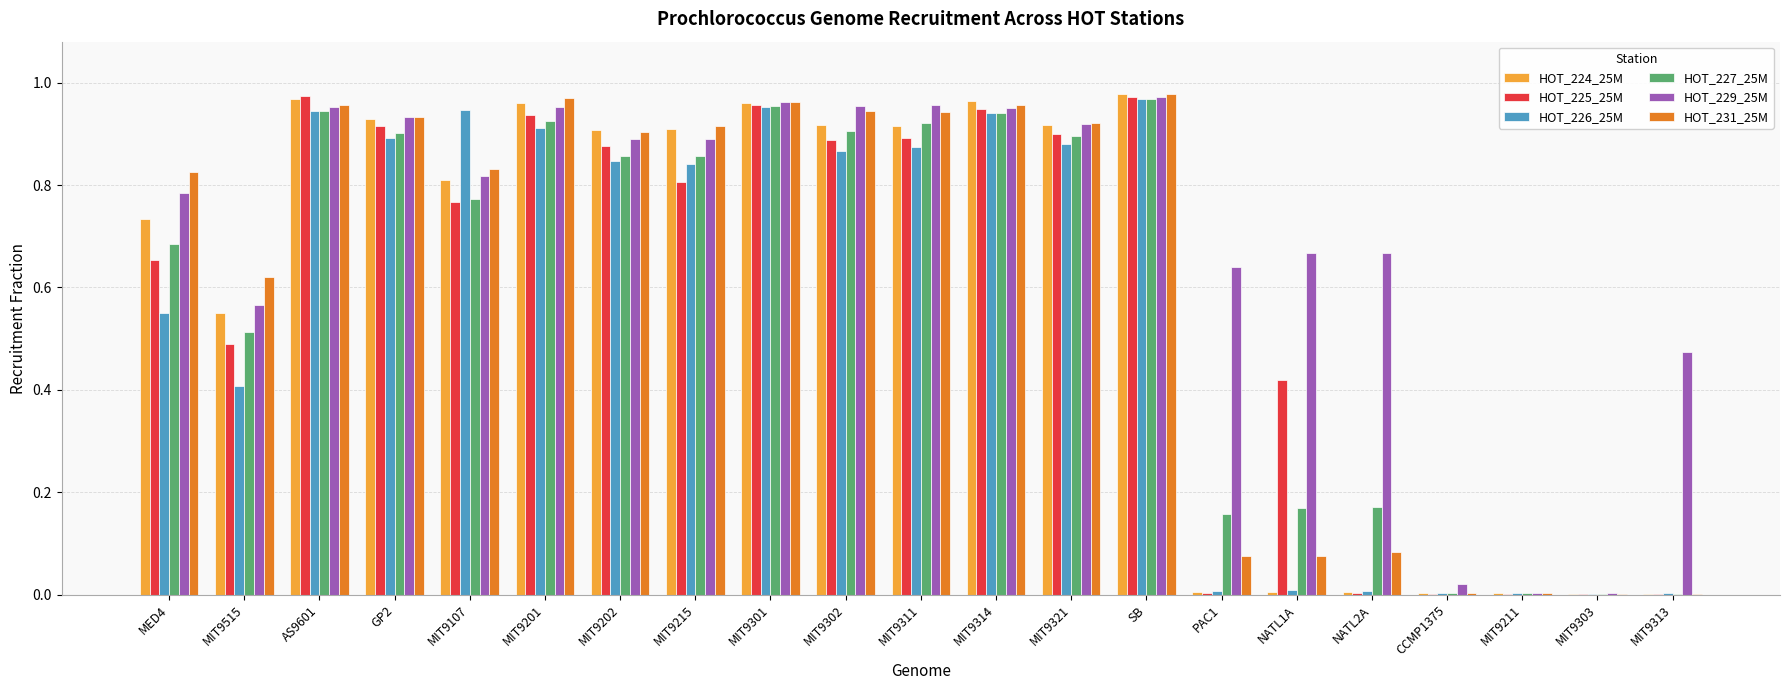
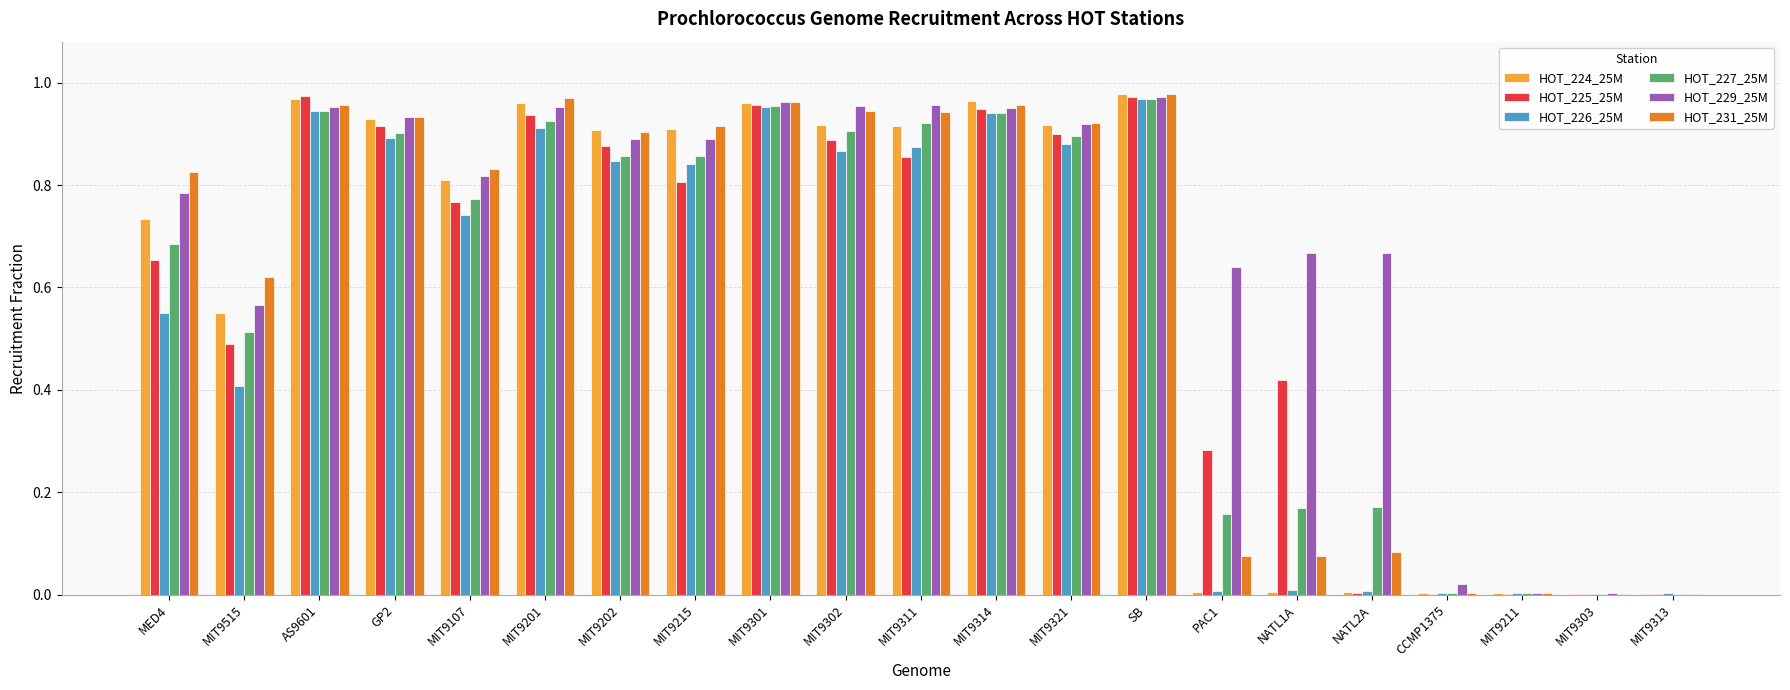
  {
    "HOT_225_25M": {
      "MED4": 0.65,
      "MIT9515": 0.49,
      "AS9601": 0.97,
      "GP2": 0.92,
      "MIT9107": 0.77,
      "MIT9201": 0.94,
      "MIT9202": 0.88,
      "MIT9215": 0.81,
      "MIT9301": 0.96,
      "MIT9302": 0.89,
-     "MIT9311": 0.89,
+     "MIT9311": 0.85,
      "MIT9314": 0.95,
      "MIT9321": 0.90,
      "SB": 0.97,
-     "PAC1": 0.00,
+     "PAC1": 0.28,
      "NATL1A": 0.42
    },
    "HOT_226_25M": {
      "MED4": 0.55,
      "MIT9515": 0.41,
      "AS9601": 0.94,
      "GP2": 0.89,
-     "MIT9107": 0.95,
+     "MIT9107": 0.74,
      "MIT9201": 0.91,
      "MIT9202": 0.85,
      "MIT9215": 0.84,
      "MIT9301": 0.95,
      "MIT9302": 0.87,
      "MIT9311": 0.87,
      "MIT9314": 0.94,
      "MIT9321": 0.88,
      "SB": 0.97,
      "PAC1": 0.01,
      "NATL1A": 0.01,
      "NATL2A": 0.01
    },
    "HOT_227_25M": {
      "MED4": 0.68,
      "MIT9515": 0.51,
      "AS9601": 0.94,
      "GP2": 0.90,
      "MIT9107": 0.77,
      "MIT9201": 0.93,
      "MIT9202": 0.86,
      "MIT9215": 0.86,
      "MIT9301": 0.95,
      "MIT9302": 0.91,
      "MIT9311": 0.92,
      "MIT9314": 0.94,
      "MIT9321": 0.90,
      "SB": 0.97,
      "PAC1": 0.16,
      "NATL1A": 0.17,
      "NATL2A": 0.17
    },
    "HOT_229_25M": {
      "MED4": 0.78,
      "MIT9515": 0.57,
      "AS9601": 0.95,
      "GP2": 0.93,
      "MIT9107": 0.82,
      "MIT9201": 0.95,
      "MIT9202": 0.89,
      "MIT9215": 0.89,
      "MIT9301": 0.96,
      "MIT9302": 0.95,
      "MIT9311": 0.96,
      "MIT9314": 0.95,
      "MIT9321": 0.92,
      "SB": 0.97,
      "PAC1": 0.64,
      "NATL1A": 0.67,
      "NATL2A": 0.67,
      "CCMP1375": 0.02,
-     "MIT9313": 0.47
+     "MIT9313": 0.00
    }
  }
